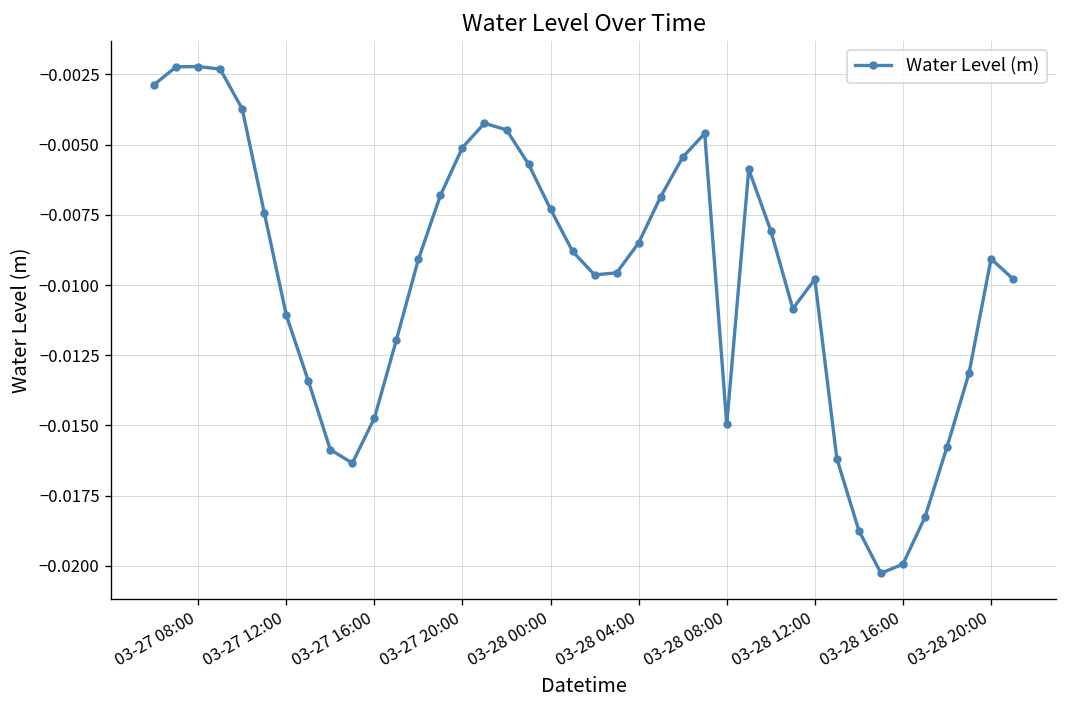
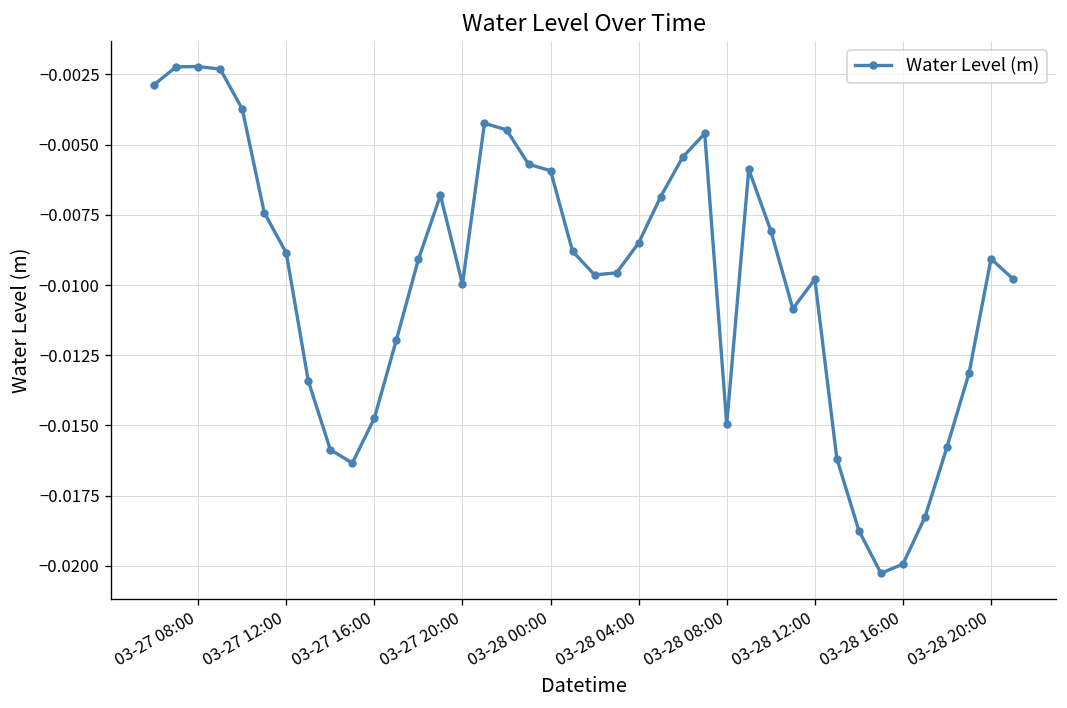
  {
    "03-27 08:00": -0.0022,
-   "03-27 12:00": -0.0111,
+   "03-27 12:00": -0.0089,
    "03-27 16:00": -0.0147,
-   "03-27 20:00": -0.0051,
-   "03-28 00:00": -0.0073,
+   "03-27 20:00": -0.0100,
+   "03-28 00:00": -0.0059,
    "03-28 04:00": -0.0085,
    "03-28 08:00": -0.0150,
    "03-28 12:00": -0.0098,
    "03-28 16:00": -0.0199,
    "03-28 20:00": -0.0091
  }
